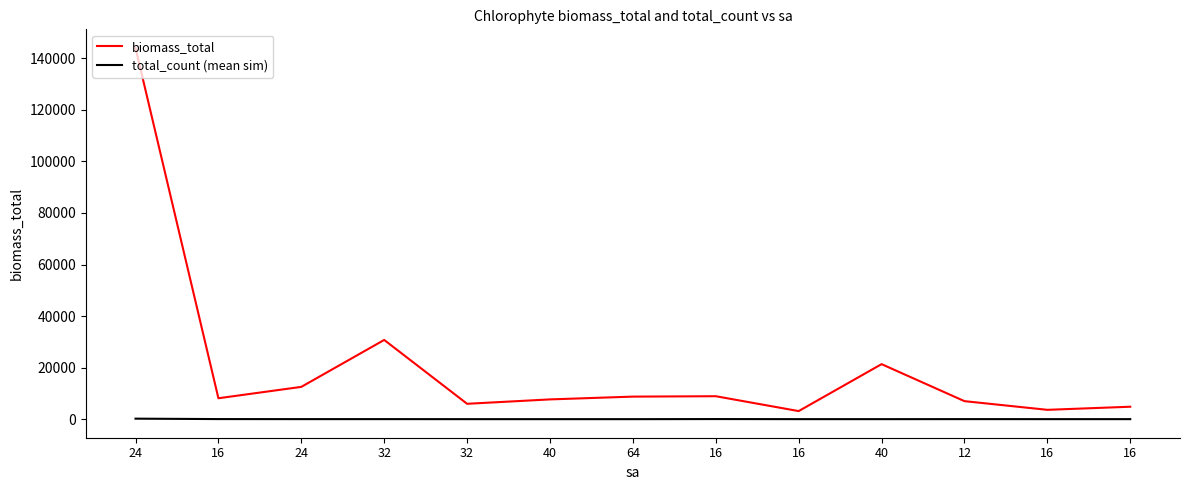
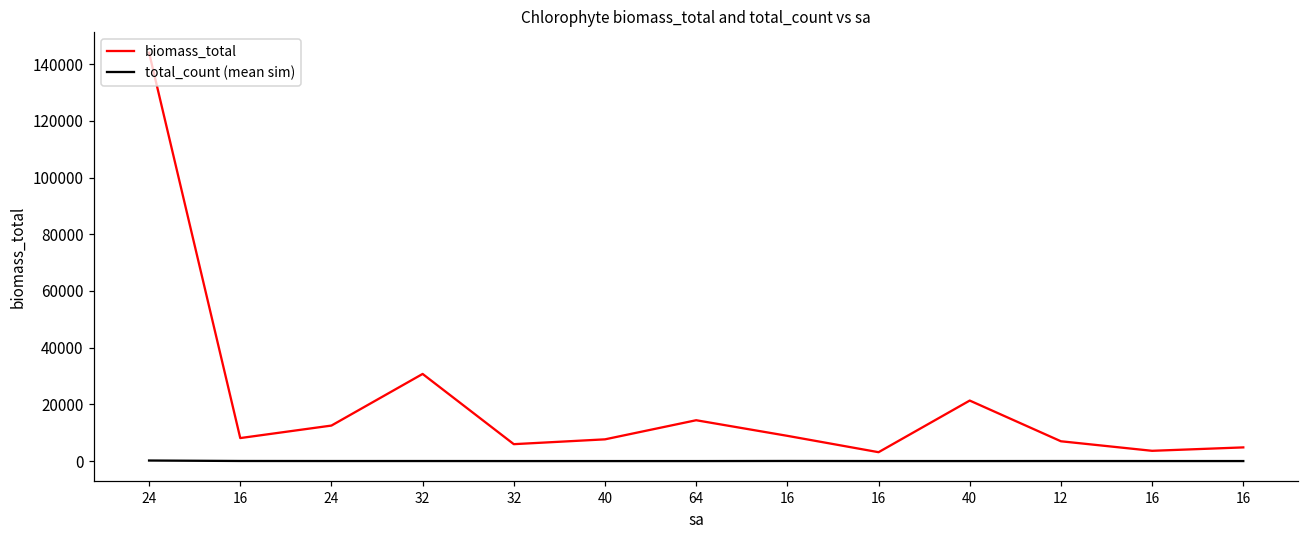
  {
    "biomass_total": {
-     "64": 9000,
+     "64": 14000,
      "12": 7000
    },
    "total_count (mean sim)": {
      "64": 0,
      "12": 0
    }
  }
